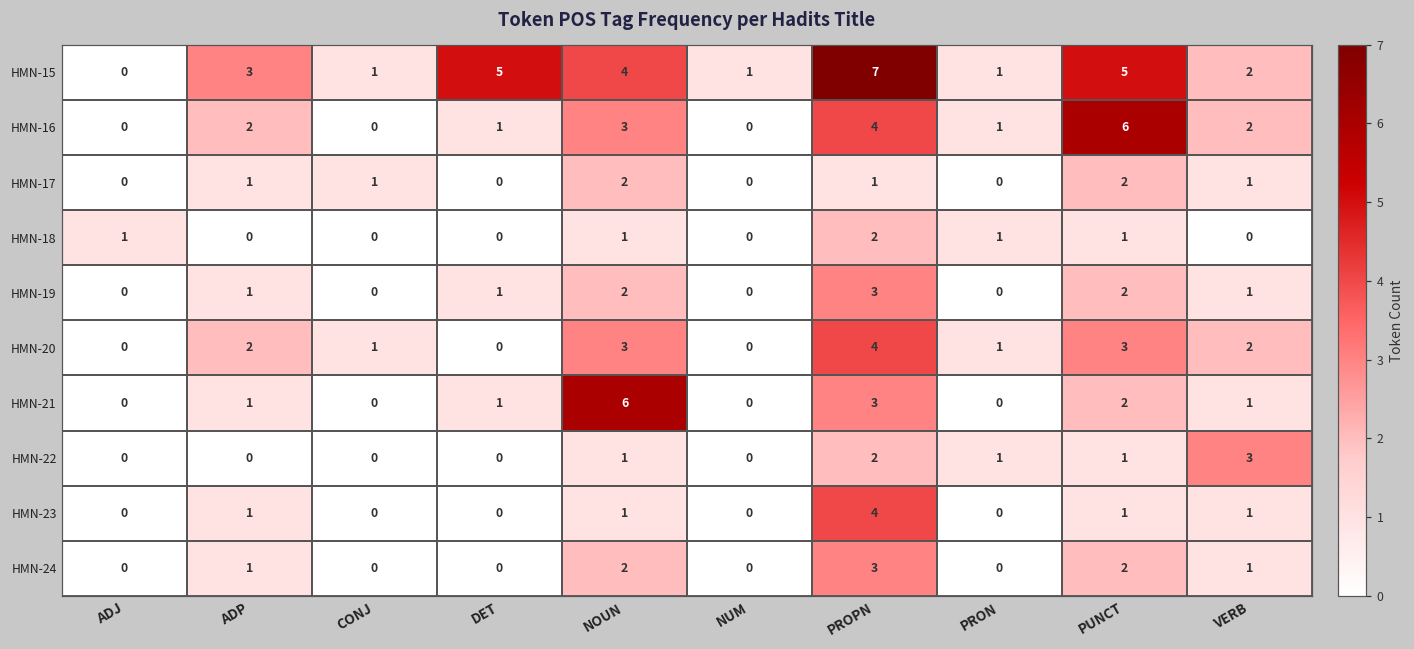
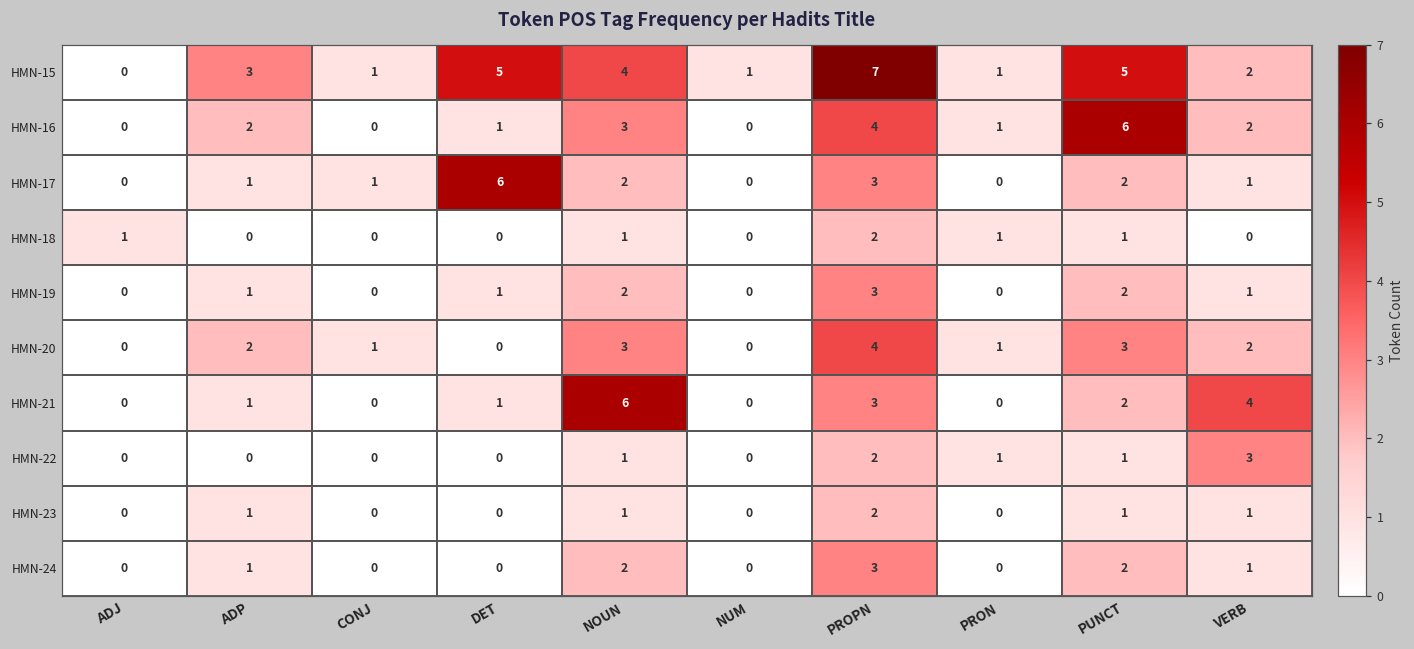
  {
    "HMN-15": {
      "ADJ": 0,
      "ADP": 3,
      "CONJ": 1,
      "DET": 5,
      "NOUN": 4,
      "NUM": 1,
      "PROPN": 7,
      "PRON": 1,
      "PUNCT": 5,
      "VERB": 2
    },
    "HMN-16": {
      "ADJ": 0,
      "ADP": 2,
      "CONJ": 0,
      "DET": 1,
      "NOUN": 3,
      "NUM": 0,
      "PROPN": 4,
      "PRON": 1,
      "PUNCT": 6,
      "VERB": 2
    },
    "HMN-17": {
      "ADJ": 0,
      "ADP": 1,
      "CONJ": 1,
-     "DET": 0,
+     "DET": 6,
      "NOUN": 2,
      "NUM": 0,
-     "PROPN": 1,
+     "PROPN": 3,
      "PRON": 0,
      "PUNCT": 2,
      "VERB": 1
    },
    "HMN-18": {
      "ADJ": 1,
      "ADP": 0,
      "CONJ": 0,
      "DET": 0,
      "NOUN": 1,
      "NUM": 0,
      "PROPN": 2,
      "PRON": 1,
      "PUNCT": 1,
      "VERB": 0
    },
    "HMN-19": {
      "ADJ": 0,
      "ADP": 1,
      "CONJ": 0,
      "DET": 1,
      "NOUN": 2,
      "NUM": 0,
      "PROPN": 3,
      "PRON": 0,
      "PUNCT": 2,
      "VERB": 1
    },
    "HMN-20": {
      "ADJ": 0,
      "ADP": 2,
      "CONJ": 1,
      "DET": 0,
      "NOUN": 3,
      "NUM": 0,
      "PROPN": 4,
      "PRON": 1,
      "PUNCT": 3,
      "VERB": 2
    },
    "HMN-21": {
      "ADJ": 0,
      "ADP": 1,
      "CONJ": 0,
      "DET": 1,
      "NOUN": 6,
      "NUM": 0,
      "PROPN": 3,
      "PRON": 0,
      "PUNCT": 2,
-     "VERB": 1
+     "VERB": 4
    },
    "HMN-22": {
      "ADJ": 0,
      "ADP": 0,
      "CONJ": 0,
      "DET": 0,
      "NOUN": 1,
      "NUM": 0,
      "PROPN": 2,
      "PRON": 1,
      "PUNCT": 1,
      "VERB": 3
    },
    "HMN-23": {
      "ADJ": 0,
      "ADP": 1,
      "CONJ": 0,
      "DET": 0,
      "NOUN": 1,
      "NUM": 0,
-     "PROPN": 4,
+     "PROPN": 2,
      "PRON": 0,
      "PUNCT": 1,
      "VERB": 1
    },
    "HMN-24": {
      "ADJ": 0,
      "ADP": 1,
      "CONJ": 0,
      "DET": 0,
      "NOUN": 2,
      "NUM": 0,
      "PROPN": 3,
      "PRON": 0,
      "PUNCT": 2,
      "VERB": 1
    }
  }
